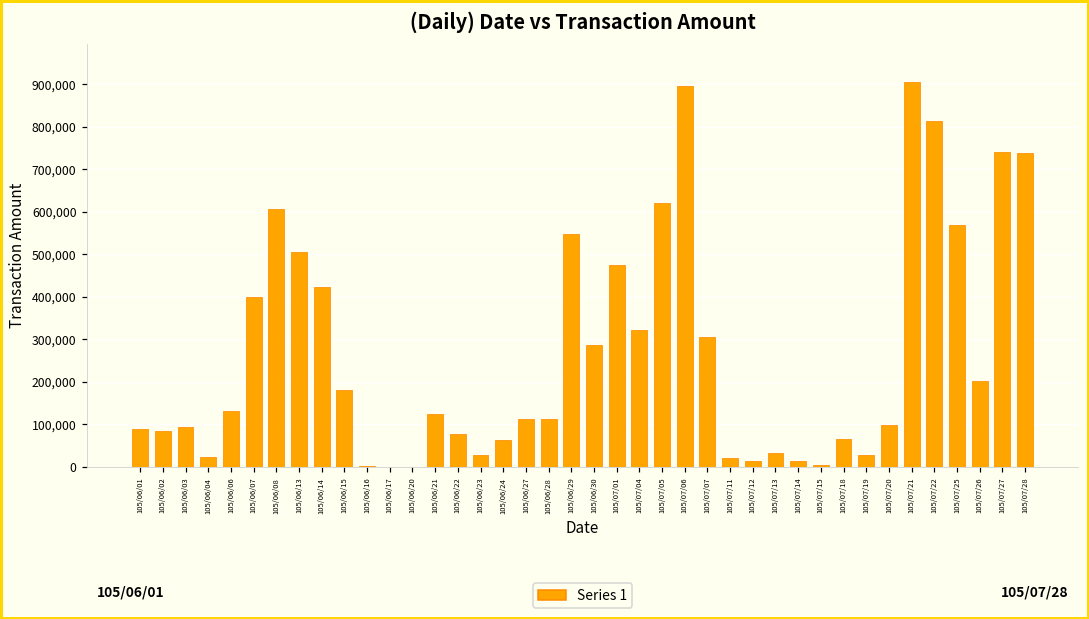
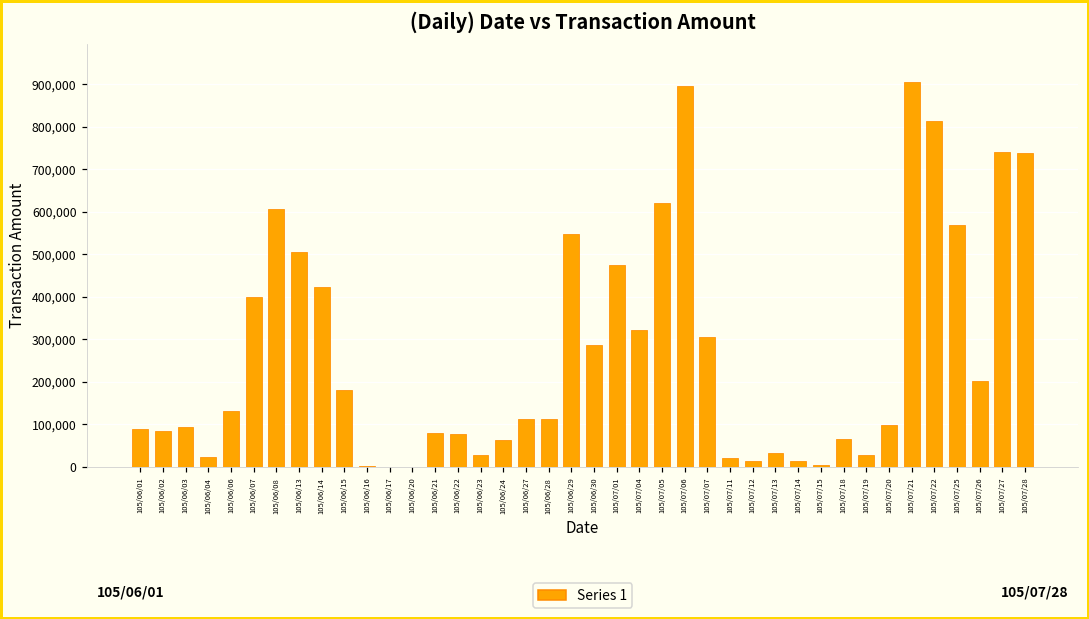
  {
    "105/06/01": "90,000",
    "105/06/02": "80,000",
    "105/06/03": "90,000",
    "105/06/04": "20,000",
    "105/06/06": "130,000",
    "105/06/07": "400,000",
    "105/06/08": "610,000",
    "105/06/13": "510,000",
    "105/06/14": "420,000",
    "105/06/15": "180,000",
    "105/06/17": "0",
    "105/06/20": "0",
-   "105/06/21": "120,000",
+   "105/06/21": "80,000",
    "105/06/22": "80,000",
    "105/06/23": "30,000",
    "105/06/24": "60,000",
    "105/06/27": "110,000",
    "105/06/28": "110,000",
    "105/06/29": "550,000",
    "105/06/30": "290,000",
    "105/07/01": "470,000",
    "105/07/04": "320,000",
    "105/07/05": "620,000",
    "105/07/06": "900,000",
    "105/07/07": "310,000",
    "105/07/11": "20,000",
    "105/07/12": "10,000",
    "105/07/13": "30,000",
    "105/07/14": "10,000",
    "105/07/18": "70,000",
    "105/07/19": "30,000",
    "105/07/20": "100,000",
    "105/07/21": "910,000",
    "105/07/22": "810,000",
    "105/07/25": "570,000",
    "105/07/26": "200,000",
    "105/07/27": "740,000",
    "105/07/28": "740,000"
  }
